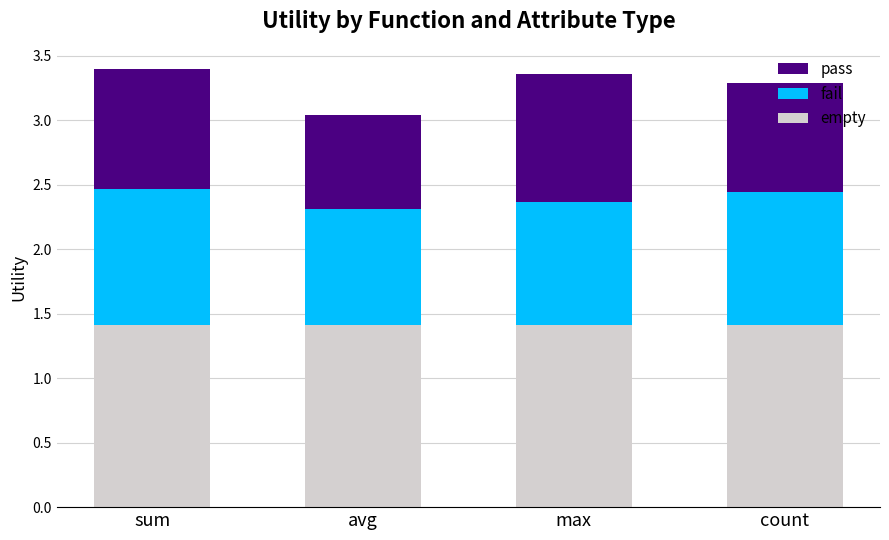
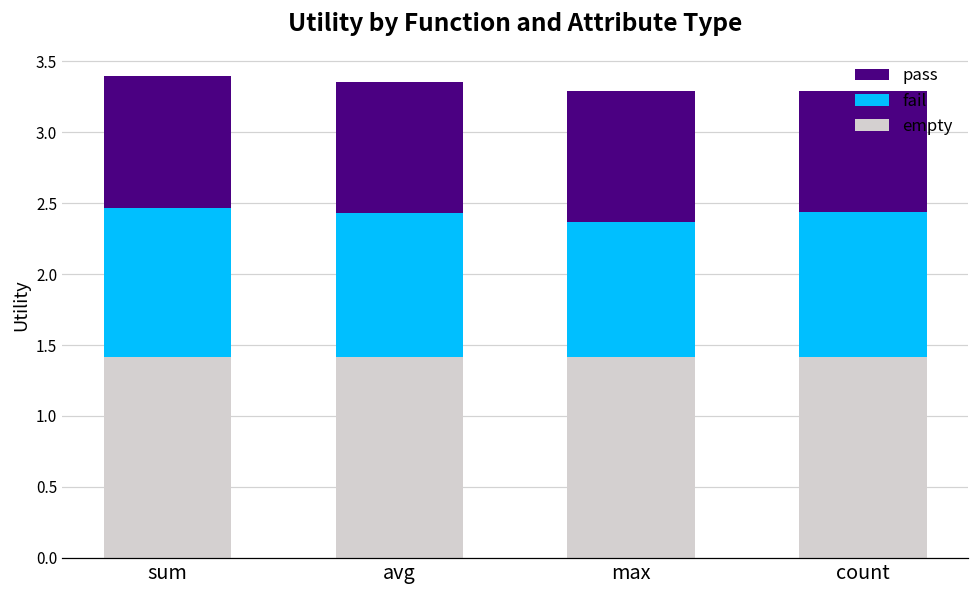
  {
    "empty": {
      "sum": 1.41,
      "avg": 1.41,
      "max": 1.41,
      "count": 1.41
    },
    "fail": {
      "sum": 1.05,
-     "avg": 0.90,
+     "avg": 1.01,
      "max": 0.95,
      "count": 1.03
    },
    "pass": {
      "sum": 0.93,
-     "avg": 0.73,
-     "max": 1.00,
+     "avg": 0.93,
+     "max": 0.93,
      "count": 0.85
    }
  }
